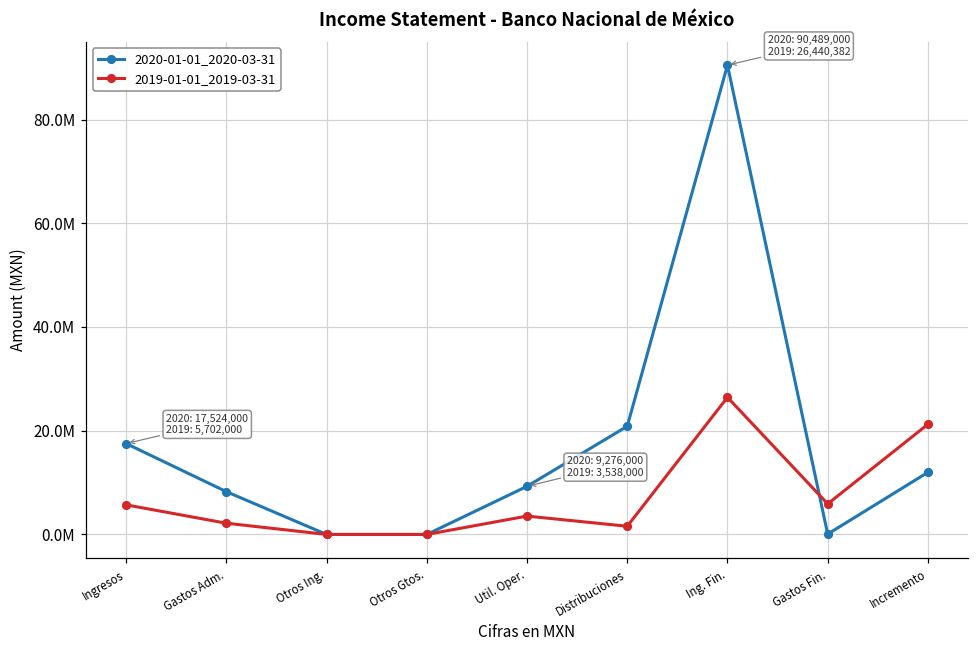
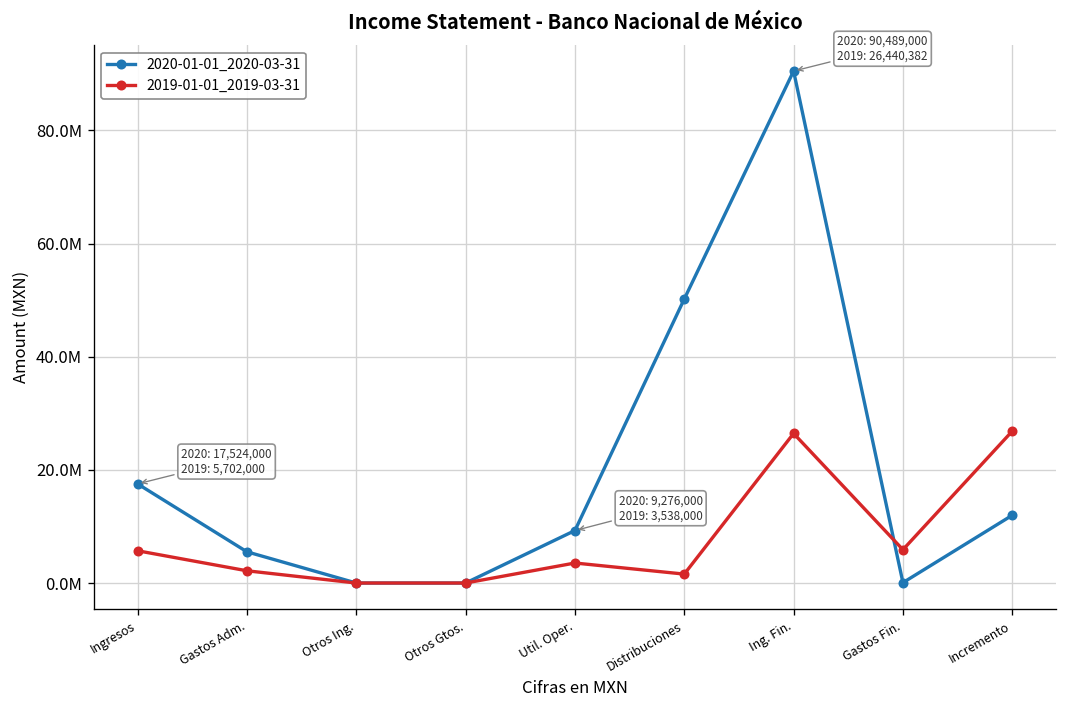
  {
    "2020-01-01_2020-03-31": {
-     "Gastos Adm.": 8000000,
-     "Distribuciones": 21000000,
+     "Gastos Adm.": 6000000,
+     "Distribuciones": 50000000,
      "Gastos Fin.": 0,
      "Incremento": 12000000
    },
    "2019-01-01_2019-03-31": {
      "Ingresos": 6000000,
      "Gastos Adm.": 2000000,
      "Util. Oper.": 4000000,
      "Distribuciones": 2000000,
      "Ing. Fin.": 26000000,
      "Gastos Fin.": 6000000,
-     "Incremento": 21000000
+     "Incremento": 27000000
    }
  }
